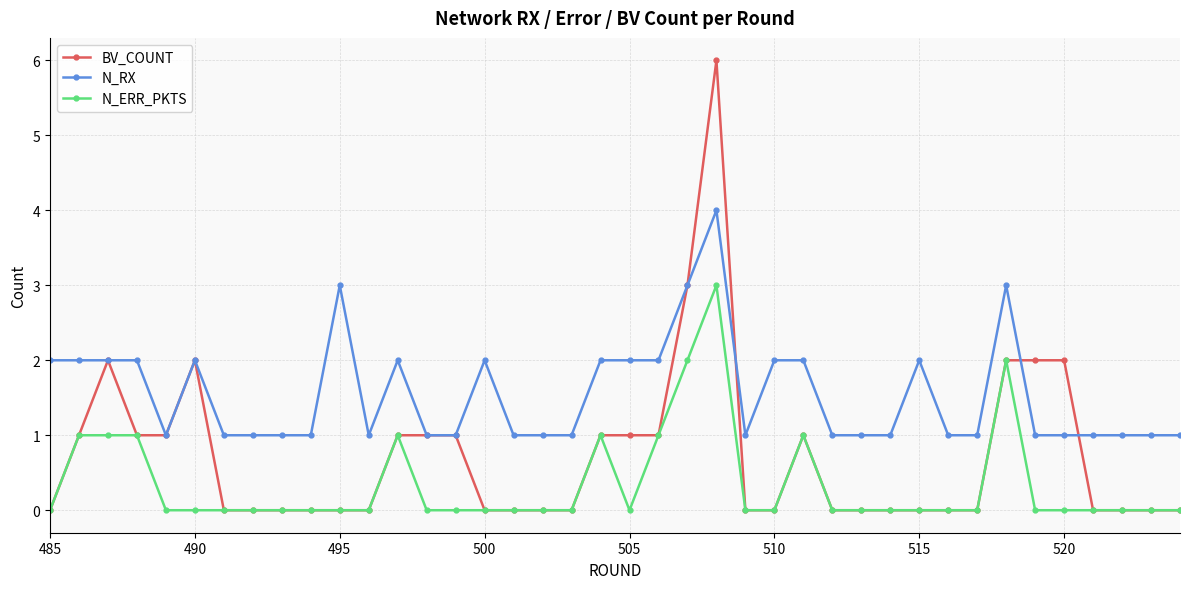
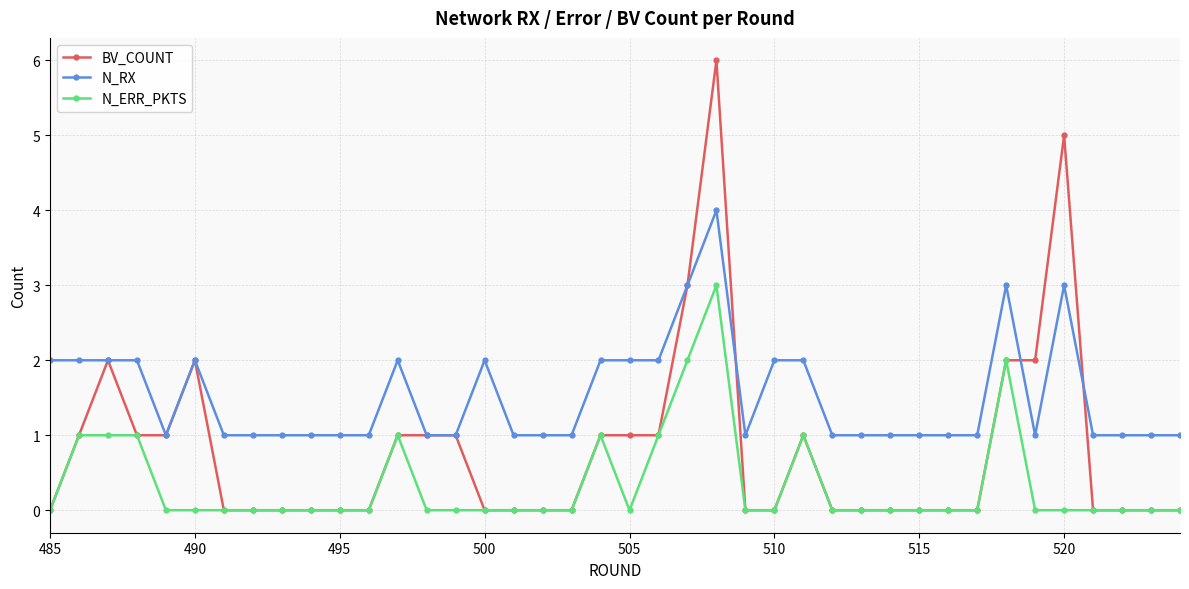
  {
    "BV_COUNT": {
      "505": 1,
-     "520": 2
+     "520": 5
    },
    "N_RX": {
      "485": 2,
-     "495": 3,
+     "495": 1,
      "500": 2,
      "505": 2,
      "510": 2,
-     "515": 2,
-     "520": 1
+     "515": 1,
+     "520": 3
    },
    "N_ERR_PKTS": {
      "490": 0,
      "505": 0,
      "520": 0
    }
  }
